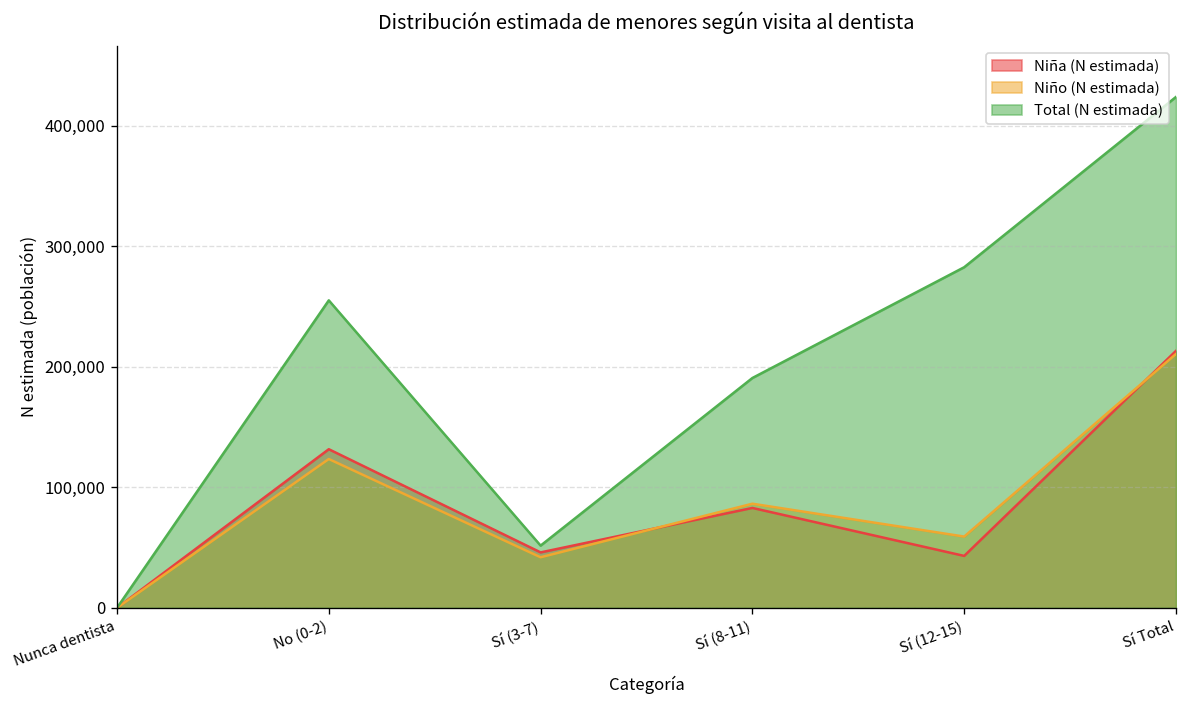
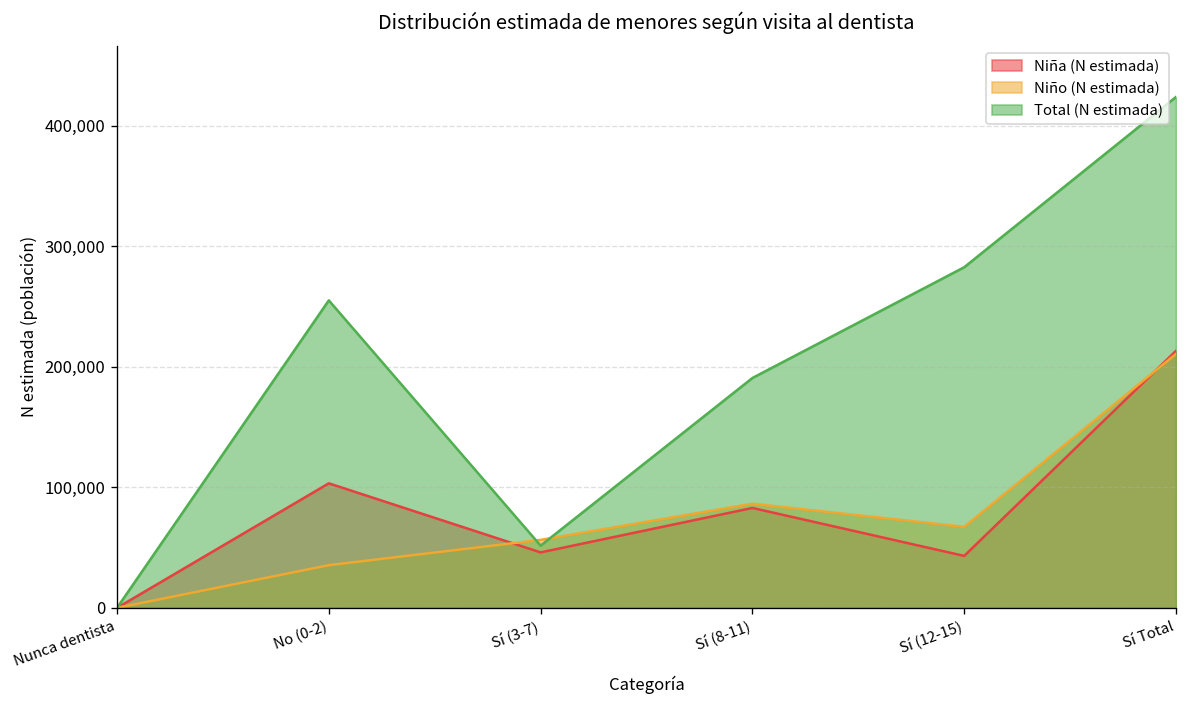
  {
    "Niña (N estimada)": {
-     "No (0-2)": "132,000",
+     "No (0-2)": "103,000",
      "Sí (3-7)": "46,000",
      "Sí (8-11)": "83,000",
      "Sí (12-15)": "43,000",
      "Sí Total": "213,000"
    },
    "Niño (N estimada)": {
-     "No (0-2)": "124,000",
-     "Sí (3-7)": "42,000",
+     "No (0-2)": "35,000",
+     "Sí (3-7)": "56,000",
      "Sí (8-11)": "86,000",
-     "Sí (12-15)": "59,000",
+     "Sí (12-15)": "67,000",
      "Sí Total": "211,000"
    },
    "Total (N estimada)": {
      "No (0-2)": "255,000",
      "Sí (3-7)": "52,000",
      "Sí (8-11)": "191,000",
      "Sí (12-15)": "283,000",
      "Sí Total": "424,000"
    }
  }
